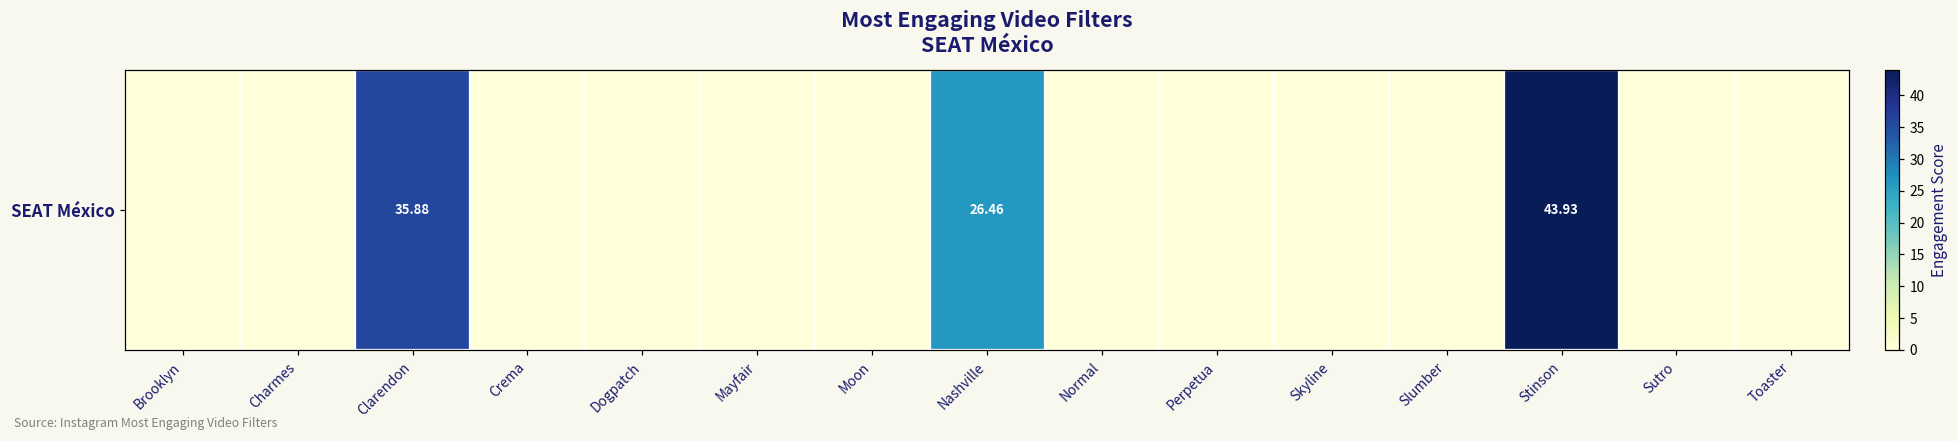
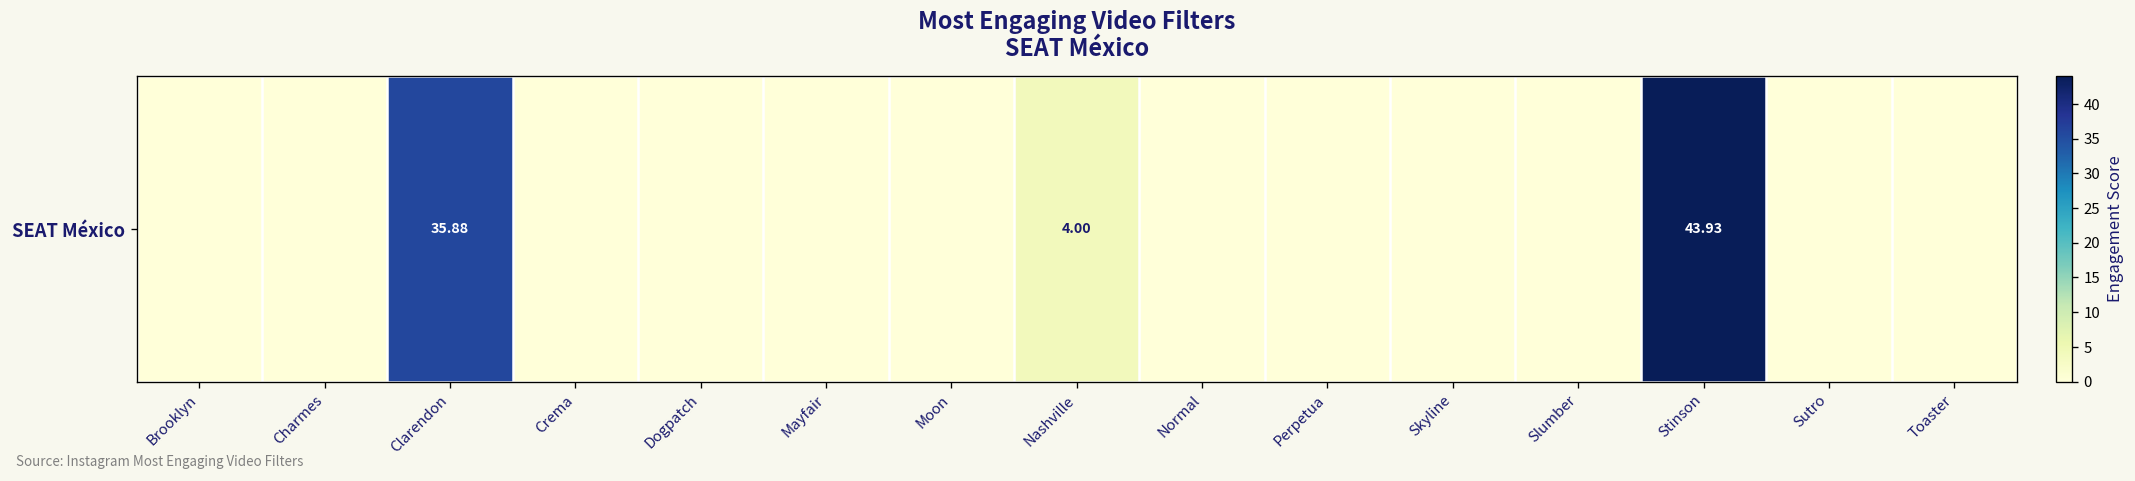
  {
    "SEAT México": {
      "Clarendon": 35.88,
-     "Nashville": 26.46,
+     "Nashville": 4.00,
      "Stinson": 43.93
    }
  }
